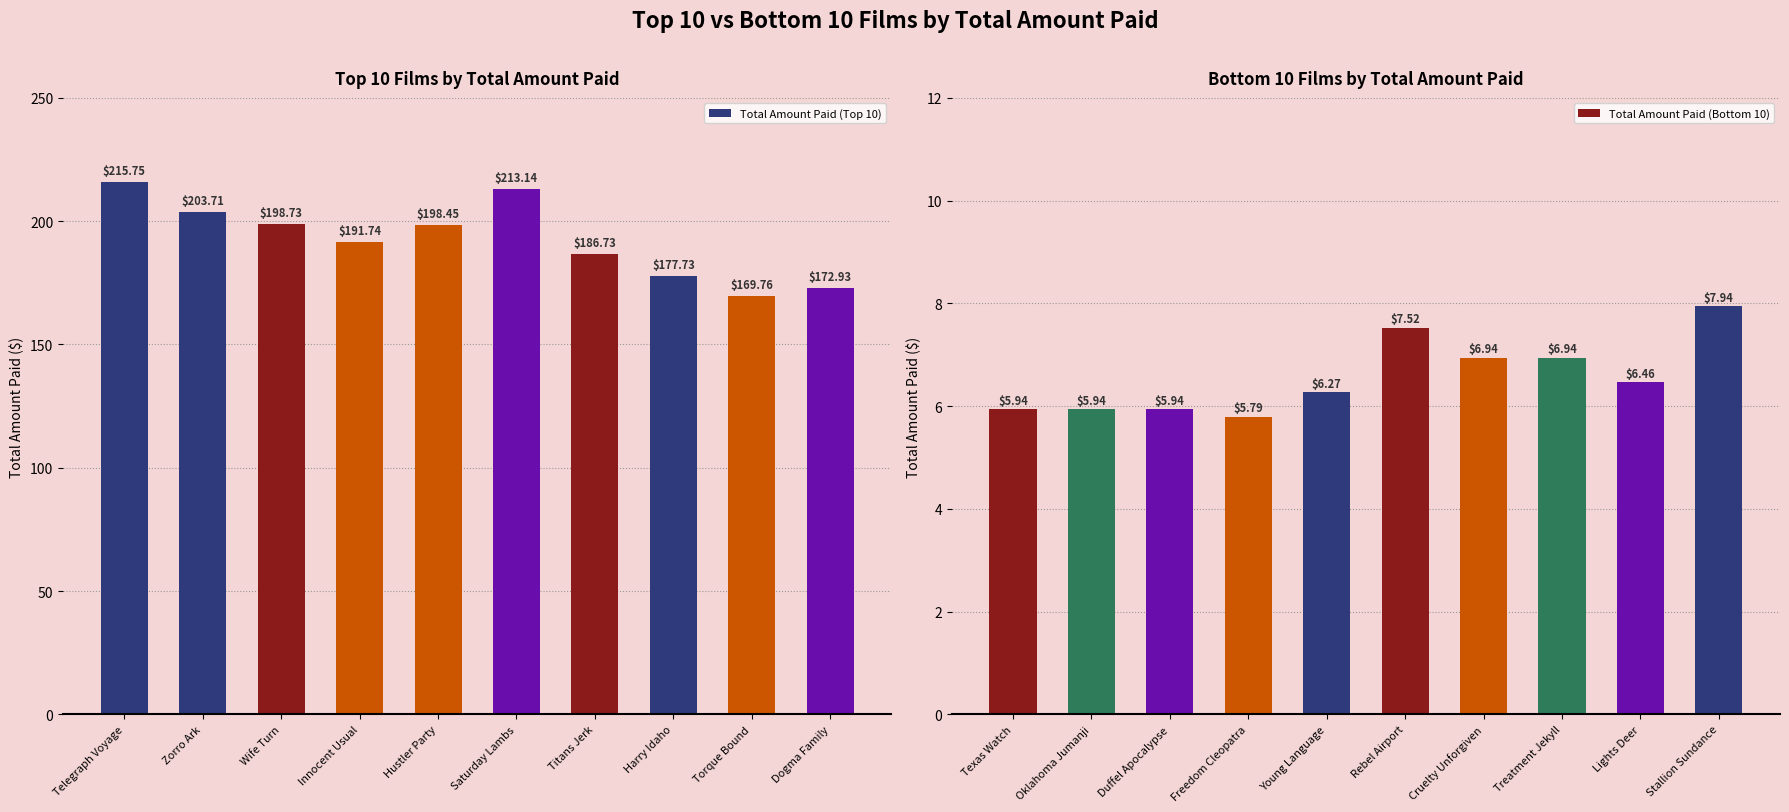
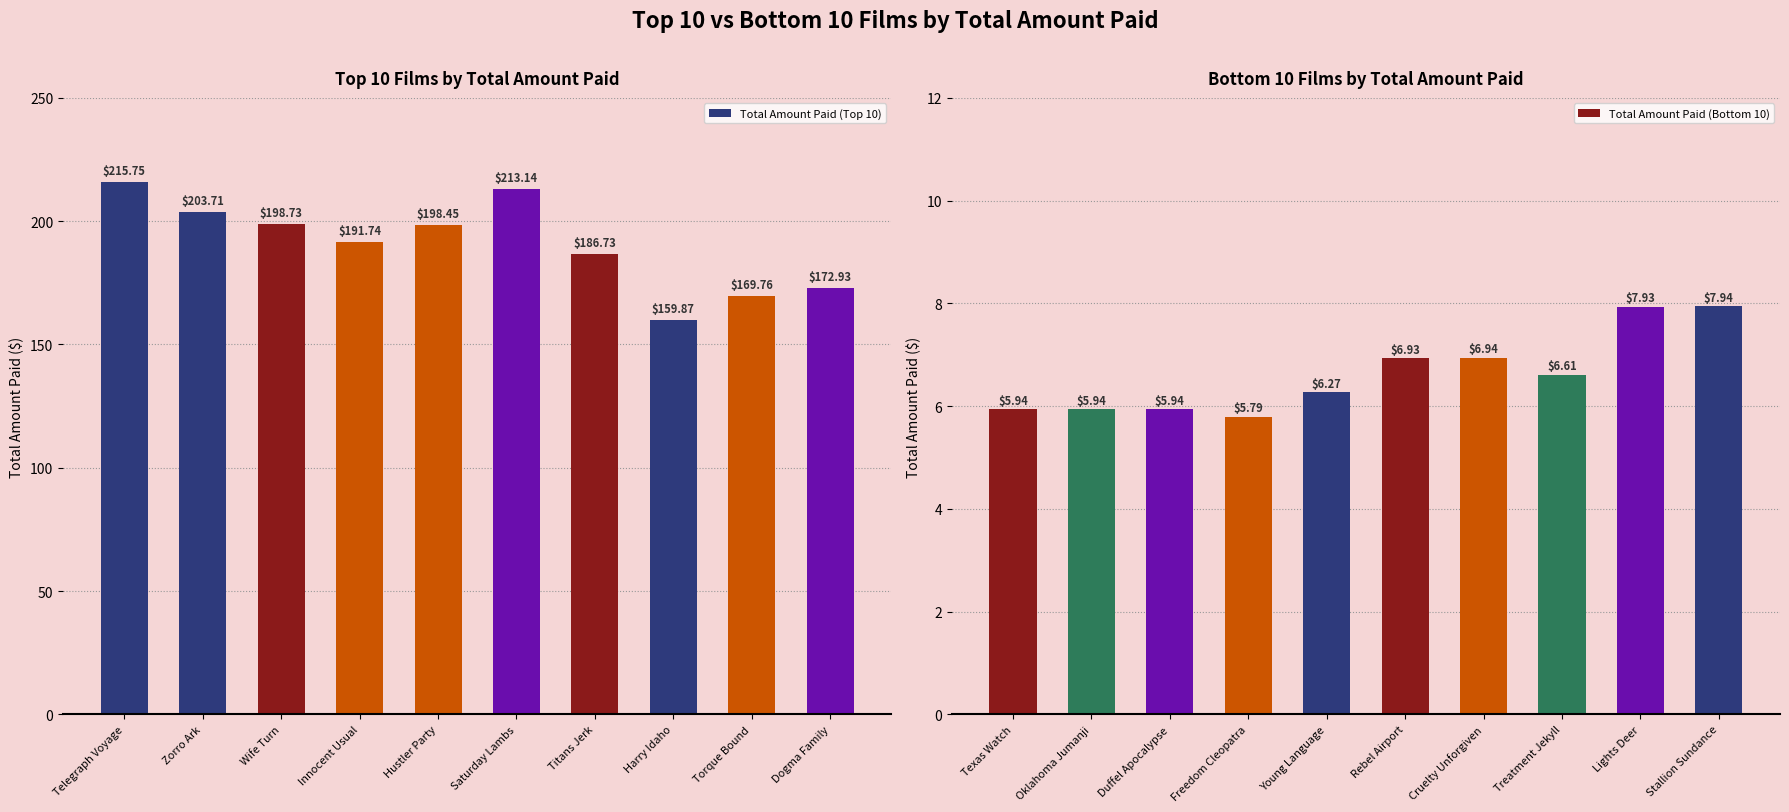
  {
    "Top 10 Films by Total Amount Paid": {
      "Telegraph Voyage": "$215.75",
      "Zorro Ark": "$203.71",
      "Wife Turn": "$198.73",
      "Innocent Usual": "$191.74",
      "Hustler Party": "$198.45",
      "Saturday Lambs": "$213.14",
      "Titans Jerk": "$186.73",
-     "Harry Idaho": "$177.73",
+     "Harry Idaho": "$159.87",
      "Torque Bound": "$169.76",
      "Dogma Family": "$172.93"
    },
    "Bottom 10 Films by Total Amount Paid": {
      "Texas Watch": "$5.94",
      "Oklahoma Jumanji": "$5.94",
      "Duffel Apocalypse": "$5.94",
      "Freedom Cleopatra": "$5.79",
      "Young Language": "$6.27",
-     "Rebel Airport": "$7.52",
+     "Rebel Airport": "$6.93",
      "Cruelty Unforgiven": "$6.94",
-     "Treatment Jekyll": "$6.94",
-     "Lights Deer": "$6.46",
+     "Treatment Jekyll": "$6.61",
+     "Lights Deer": "$7.93",
      "Stallion Sundance": "$7.94"
    }
  }
